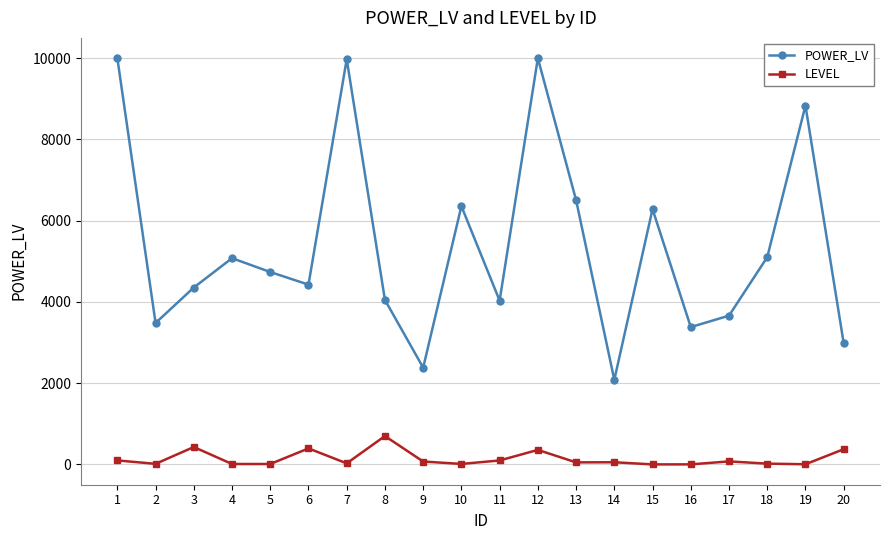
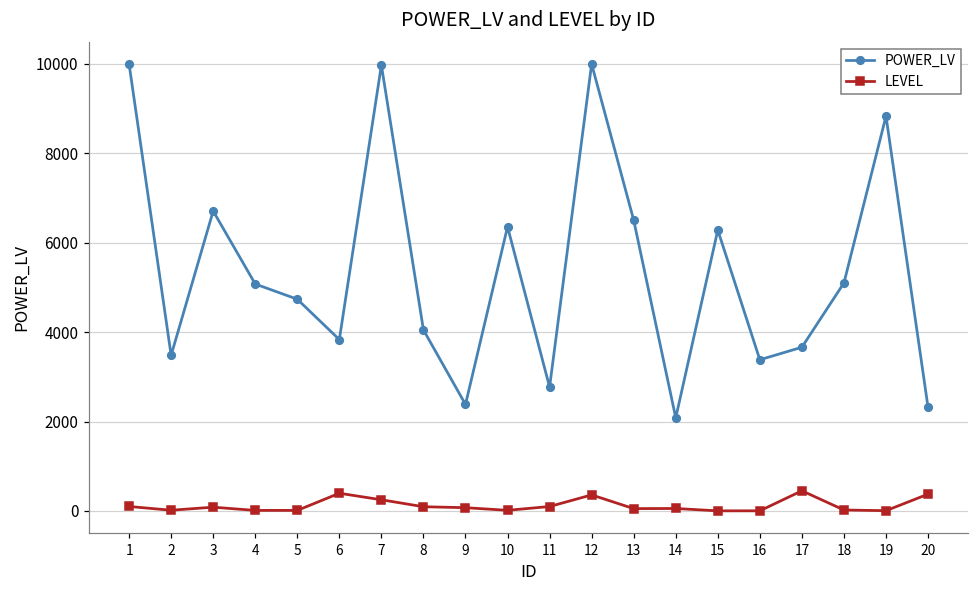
  {
    "POWER_LV": {
      "1": 10000,
      "2": 3500,
-     "3": 4400,
+     "3": 6700,
      "4": 5100,
      "5": 4700,
-     "6": 4400,
+     "6": 3800,
      "7": 10000,
      "8": 4100,
      "9": 2400,
      "10": 6400,
-     "11": 4000,
+     "11": 2800,
      "12": 10000,
      "13": 6500,
      "14": 2100,
      "15": 6300,
      "16": 3400,
      "17": 3700,
      "18": 5100,
      "19": 8800,
-     "20": 3000
+     "20": 2300
    },
    "LEVEL": {
      "1": 100,
      "2": 0,
-     "3": 400,
+     "3": 100,
      "4": 0,
      "5": 0,
      "6": 400,
-     "7": 0,
-     "8": 700,
+     "7": 300,
+     "8": 100,
      "9": 100,
      "10": 0,
      "11": 100,
      "12": 400,
      "13": 100,
      "14": 100,
      "15": 0,
      "16": 0,
-     "17": 100,
+     "17": 500,
      "18": 0,
      "19": 0,
      "20": 400
    }
  }
